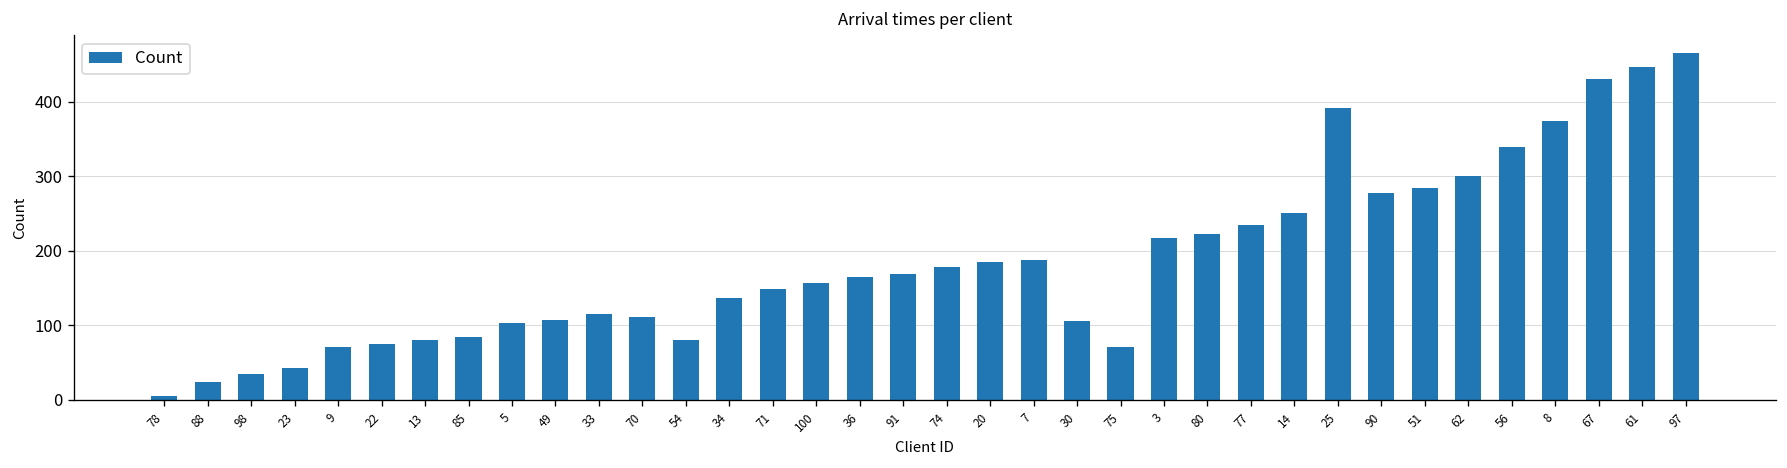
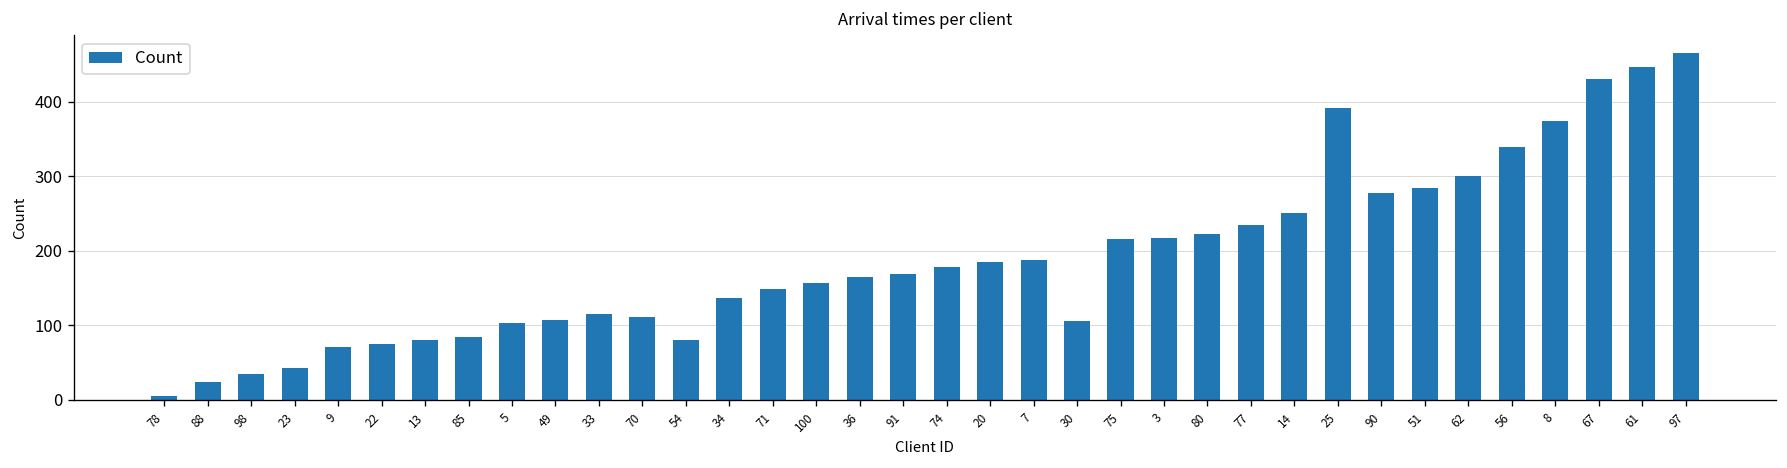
  {
    "78": 10,
    "88": 20,
    "98": 30,
    "23": 40,
    "9": 70,
    "22": 70,
    "13": 80,
    "85": 80,
    "5": 100,
    "49": 110,
    "33": 120,
    "70": 110,
    "54": 80,
    "34": 140,
    "71": 150,
    "100": 160,
    "36": 160,
    "91": 170,
    "74": 180,
    "20": 190,
    "7": 190,
    "30": 110,
-   "75": 70,
+   "75": 220,
    "3": 220,
    "80": 220,
    "77": 230,
    "14": 250,
    "25": 390,
    "90": 280,
    "51": 280,
    "62": 300,
    "56": 340,
    "8": 370,
    "67": 430,
    "61": 450,
    "97": 470
  }
